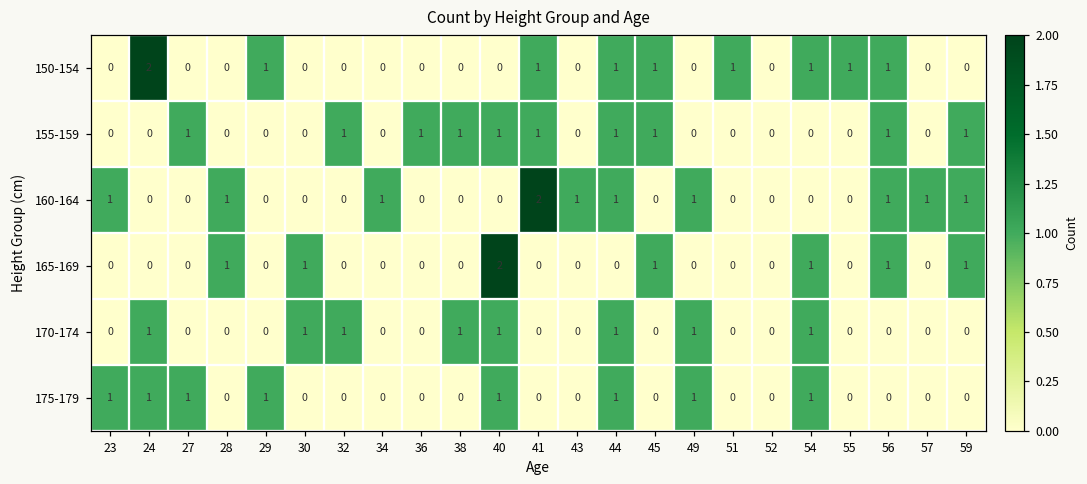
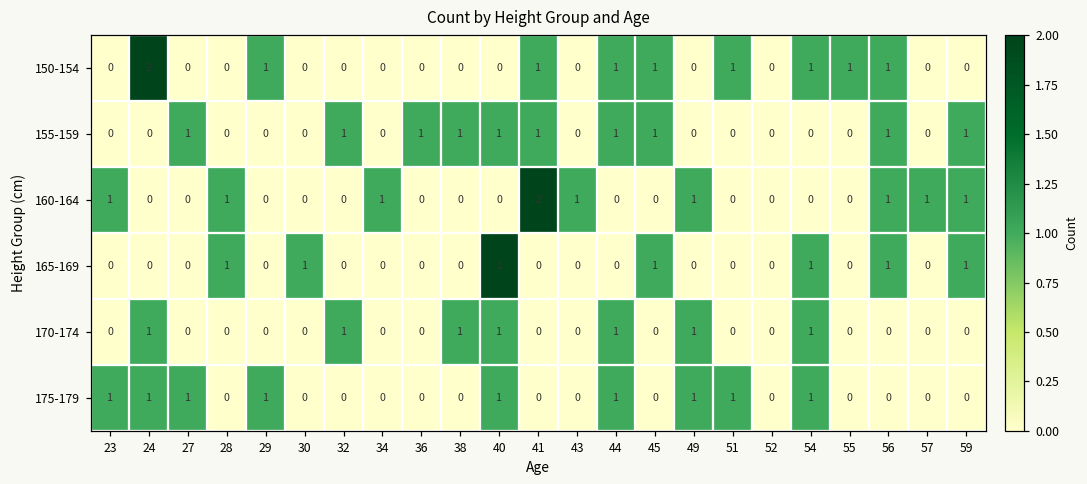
  {
    "150-154": {
      "23": 0,
      "24": 2,
      "27": 0,
      "28": 0,
      "29": 1,
      "30": 0,
      "32": 0,
      "34": 0,
      "36": 0,
      "38": 0,
      "40": 0,
      "41": 1,
      "43": 0,
      "44": 1,
      "45": 1,
      "49": 0,
      "51": 1,
      "52": 0,
      "54": 1,
      "55": 1,
      "56": 1,
      "57": 0,
      "59": 0
    },
    "155-159": {
      "23": 0,
      "24": 0,
      "27": 1,
      "28": 0,
      "29": 0,
      "30": 0,
      "32": 1,
      "34": 0,
      "36": 1,
      "38": 1,
      "40": 1,
      "41": 1,
      "43": 0,
      "44": 1,
      "45": 1,
      "49": 0,
      "51": 0,
      "52": 0,
      "54": 0,
      "55": 0,
      "56": 1,
      "57": 0,
      "59": 1
    },
    "160-164": {
      "23": 1,
      "24": 0,
      "27": 0,
      "28": 1,
      "29": 0,
      "30": 0,
      "32": 0,
      "34": 1,
      "36": 0,
      "38": 0,
      "40": 0,
      "41": 2,
      "43": 1,
-     "44": 1,
+     "44": 0,
      "45": 0,
      "49": 1,
      "51": 0,
      "52": 0,
      "54": 0,
      "55": 0,
      "56": 1,
      "57": 1,
      "59": 1
    },
    "165-169": {
      "23": 0,
      "24": 0,
      "27": 0,
      "28": 1,
      "29": 0,
      "30": 1,
      "32": 0,
      "34": 0,
      "36": 0,
      "38": 0,
      "40": 2,
      "41": 0,
      "43": 0,
      "44": 0,
      "45": 1,
      "49": 0,
      "51": 0,
      "52": 0,
      "54": 1,
      "55": 0,
      "56": 1,
      "57": 0,
      "59": 1
    },
    "170-174": {
      "23": 0,
      "24": 1,
      "27": 0,
      "28": 0,
      "29": 0,
-     "30": 1,
+     "30": 0,
      "32": 1,
      "34": 0,
      "36": 0,
      "38": 1,
      "40": 1,
      "41": 0,
      "43": 0,
      "44": 1,
      "45": 0,
      "49": 1,
      "51": 0,
      "52": 0,
      "54": 1,
      "55": 0,
      "56": 0,
      "57": 0,
      "59": 0
    },
    "175-179": {
      "23": 1,
      "24": 1,
      "27": 1,
      "28": 0,
      "29": 1,
      "30": 0,
      "32": 0,
      "34": 0,
      "36": 0,
      "38": 0,
      "40": 1,
      "41": 0,
      "43": 0,
      "44": 1,
      "45": 0,
      "49": 1,
-     "51": 0,
+     "51": 1,
      "52": 0,
      "54": 1,
      "55": 0,
      "56": 0,
      "57": 0,
      "59": 0
    }
  }
